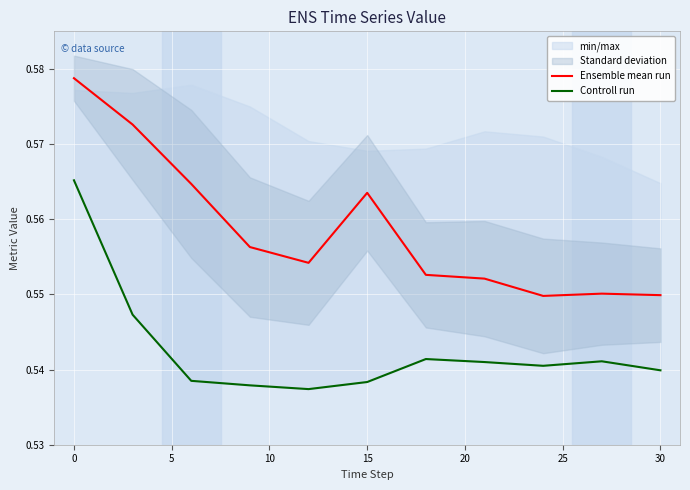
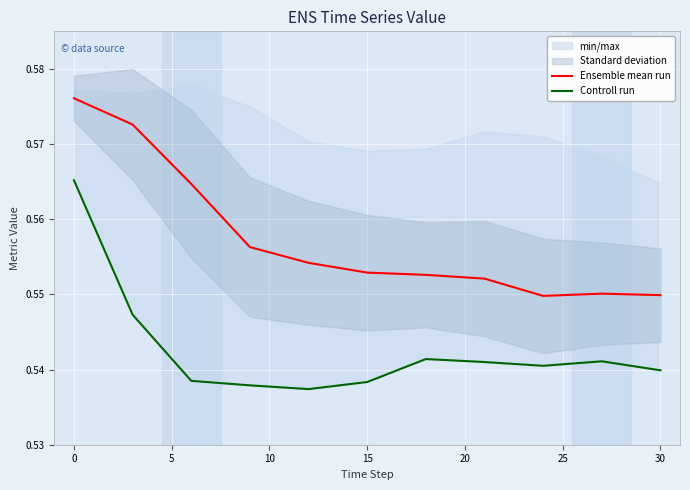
  {
    "Ensemble mean run": {
-     "0": 0.579,
-     "15": 0.564,
+     "0": 0.576,
+     "15": 0.553,
      "30": 0.550
    },
    "Controll run": {
      "0": 0.565,
      "15": 0.538,
      "30": 0.540
    }
  }
